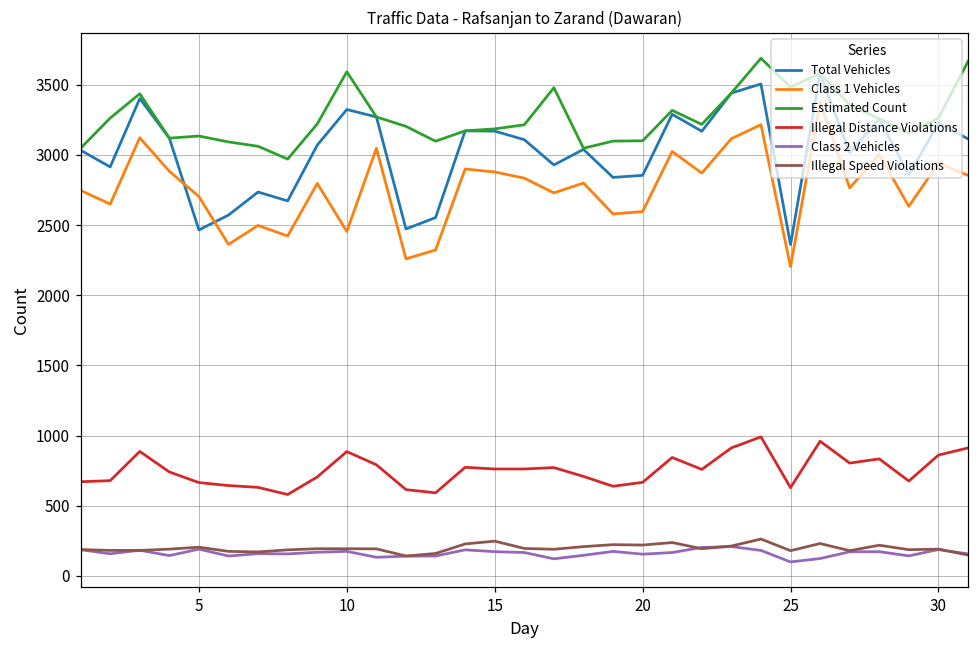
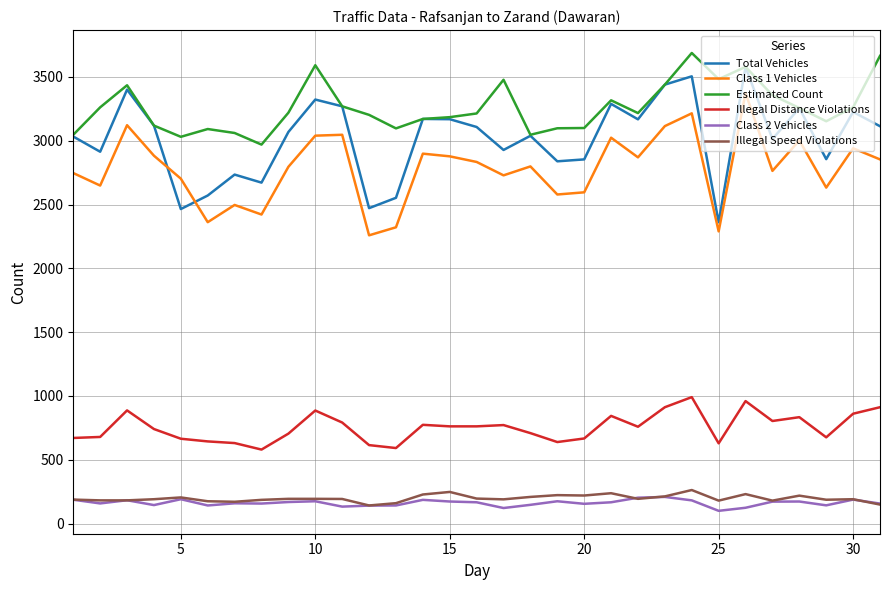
  {
    "Total Vehicles": {
      "5": 2470,
      "10": 3320,
      "20": 2850,
      "25": 2360
    },
    "Class 1 Vehicles": {
      "5": 2700,
-     "10": 2450,
+     "10": 3040,
      "15": 2880,
      "20": 2600,
-     "25": 2200
+     "25": 2290
    },
    "Estimated Count": {
-     "5": 3130,
+     "5": 3030,
      "10": 3590,
      "20": 3100
    },
    "Illegal Distance Violations": {
      "5": 670,
      "10": 890,
      "15": 760,
      "20": 670,
      "25": 630,
      "30": 860
    },
    "Class 2 Vehicles": {
      "15": 170,
      "20": 160,
      "25": 100
    },
    "Illegal Speed Violations": {
      "15": 250,
      "20": 220,
      "25": 180
    }
  }
